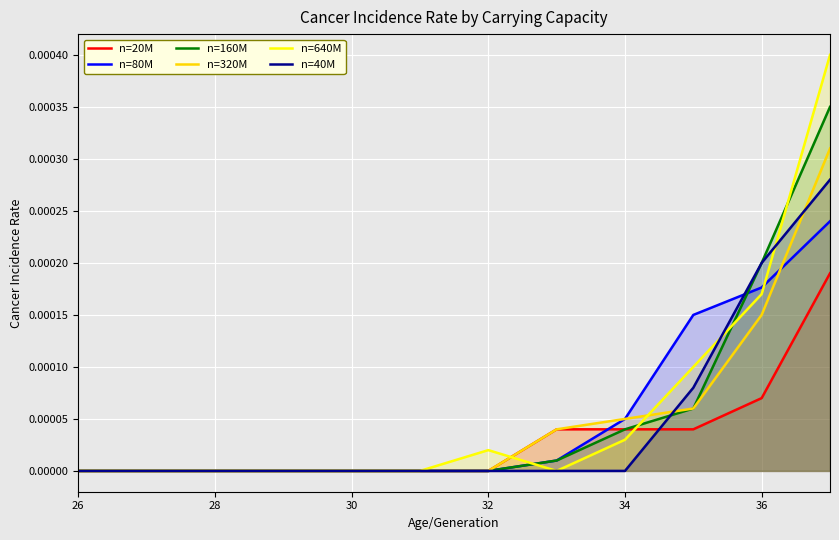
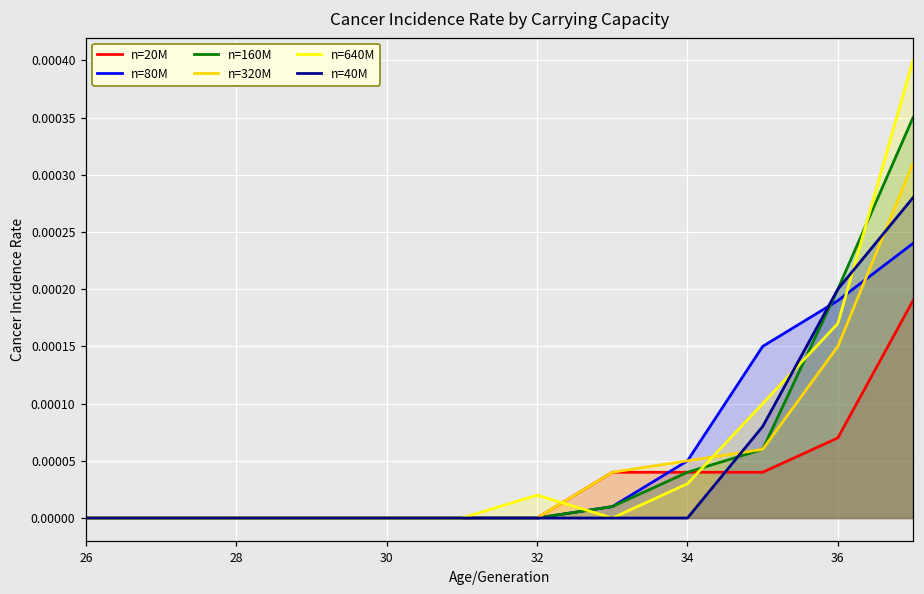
  {
    "n=20M": {
      "36": 0.000070
    },
    "n=80M": {
-     "36": 0.000176
+     "36": 0.000190
    },
    "n=40M": {
      "34": 0.000000
    }
  }
